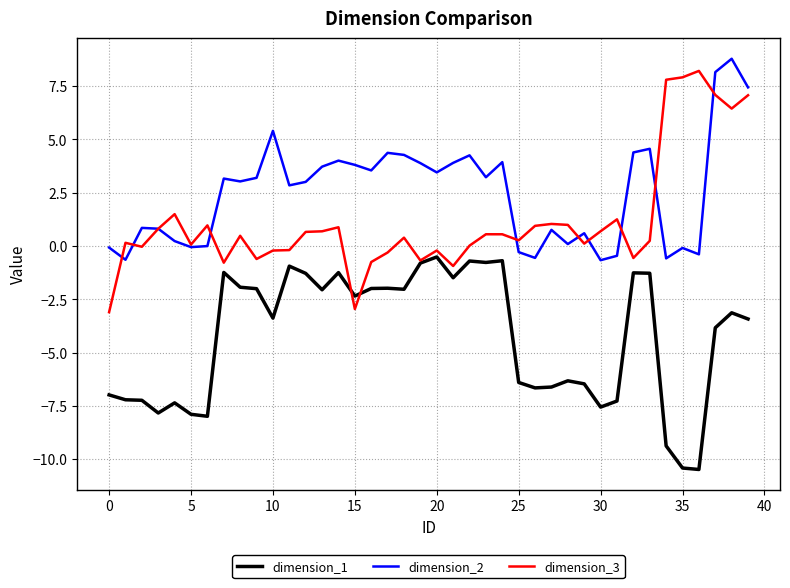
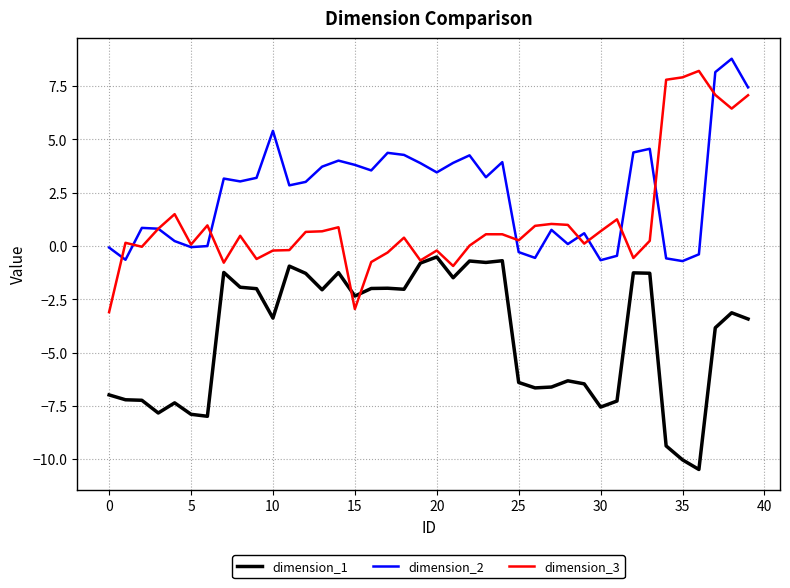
  {
    "dimension_1": {
      "0": -7.0,
      "5": -7.9,
      "10": -3.4,
      "15": -2.3,
      "20": -0.5,
      "25": -6.4,
      "30": -7.6,
-     "35": -10.4
+     "35": -10.0
    },
    "dimension_2": {
      "0": -0.1,
      "5": -0.1,
      "10": 5.4,
      "15": 3.8,
      "20": 3.5,
      "25": -0.3,
      "30": -0.7,
-     "35": -0.1
+     "35": -0.7
    },
    "dimension_3": {
      "0": -3.1,
      "5": 0.1,
      "10": -0.2,
      "15": -3.0,
      "20": -0.2,
      "25": 0.3,
      "30": 0.7,
      "35": 7.9
    }
  }
